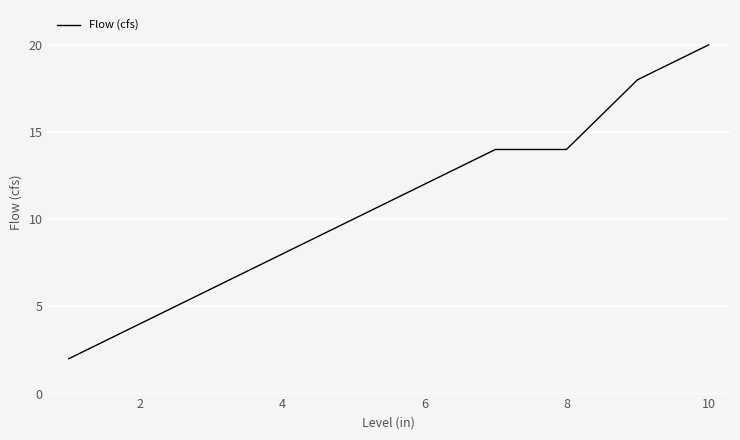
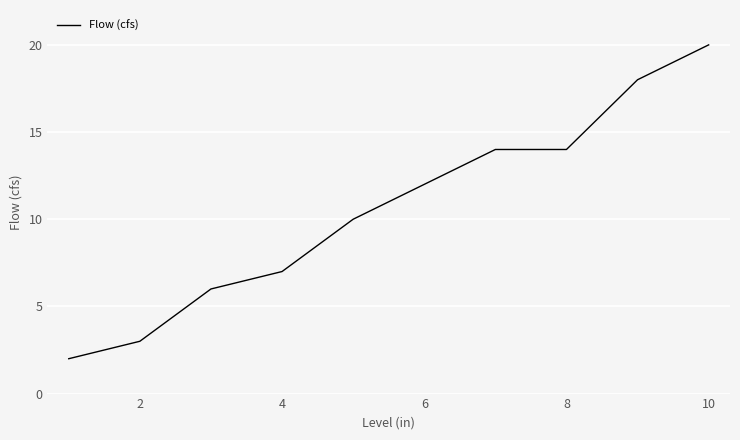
  {
-   "2": 4,
-   "4": 8,
+   "2": 3,
+   "4": 7,
    "6": 12,
    "8": 14,
    "10": 20
  }
